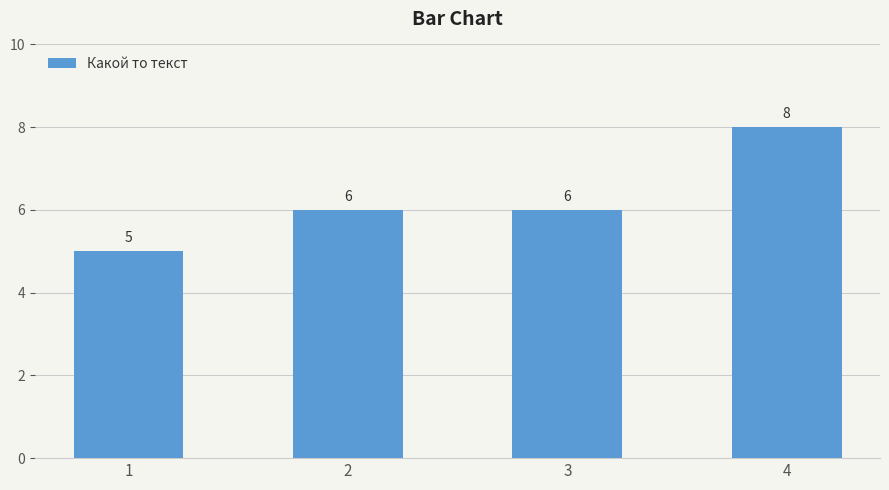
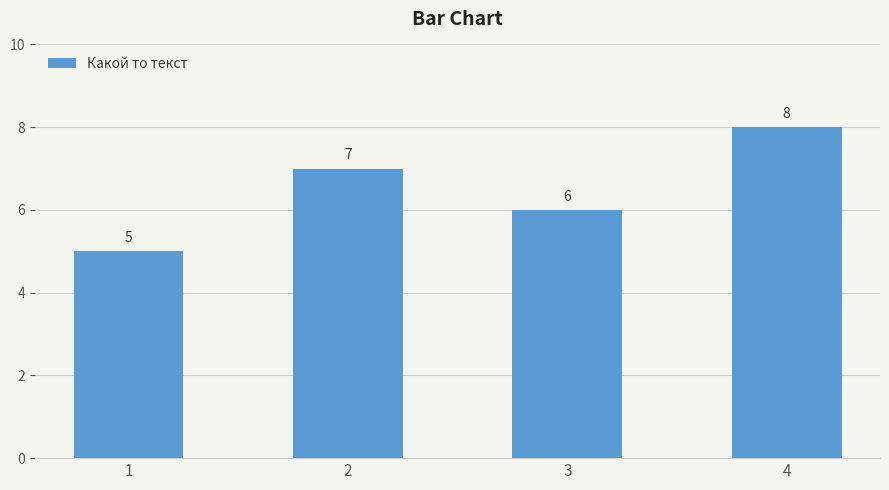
  {
    "1": 5,
-   "2": 6,
+   "2": 7,
    "3": 6,
    "4": 8
  }
